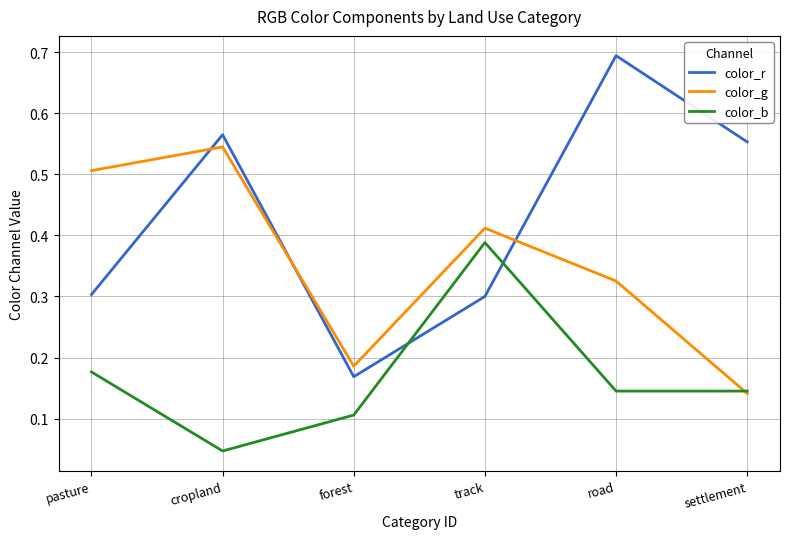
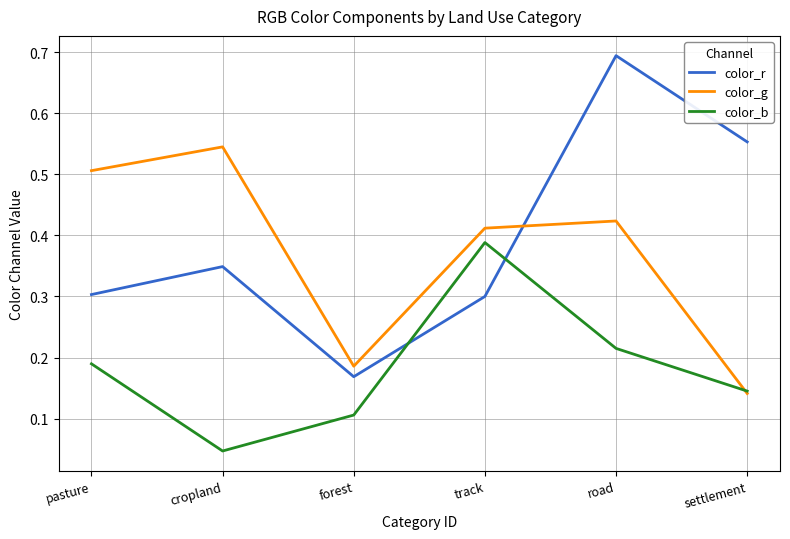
  {
    "color_r": {
      "pasture": 0.30,
-     "cropland": 0.56,
+     "cropland": 0.35,
      "forest": 0.17,
      "track": 0.30,
      "road": 0.69,
      "settlement": 0.55
    },
    "color_g": {
      "pasture": 0.51,
      "cropland": 0.54,
      "forest": 0.19,
      "track": 0.41,
-     "road": 0.33
+     "road": 0.42
    },
    "color_b": {
-     "pasture": 0.18,
+     "pasture": 0.19,
      "cropland": 0.05,
      "forest": 0.11,
      "track": 0.39,
-     "road": 0.15
+     "road": 0.21
    }
  }
